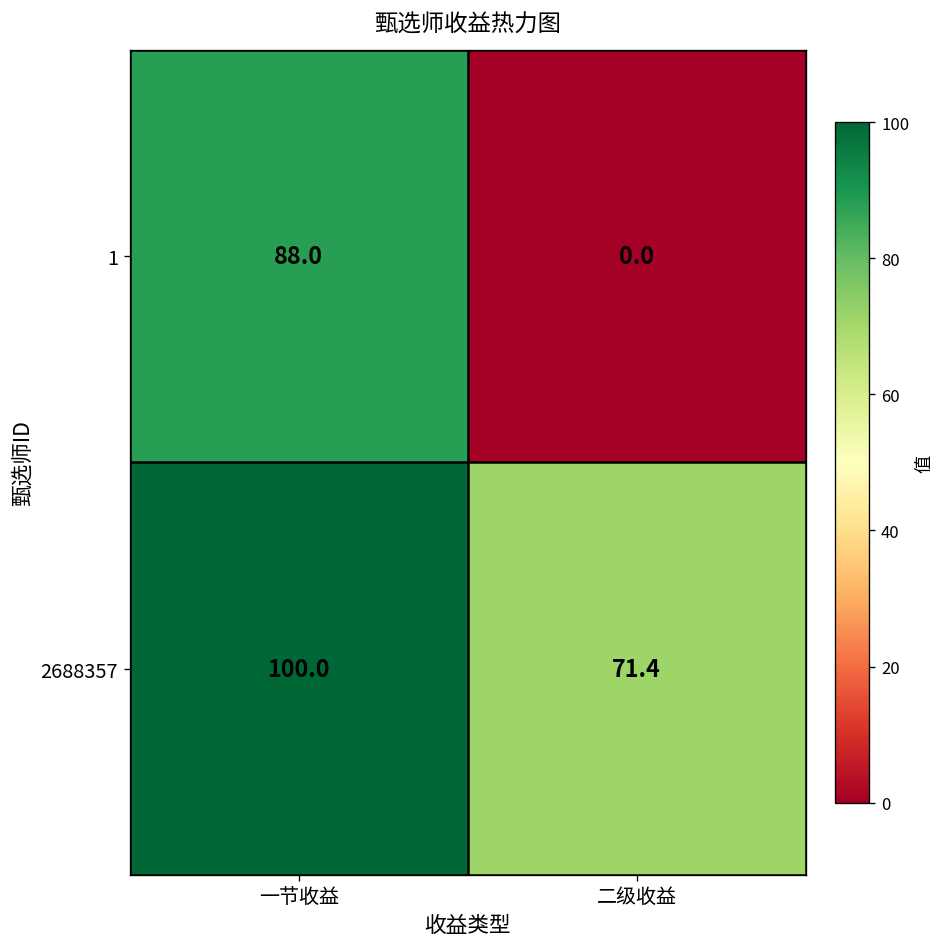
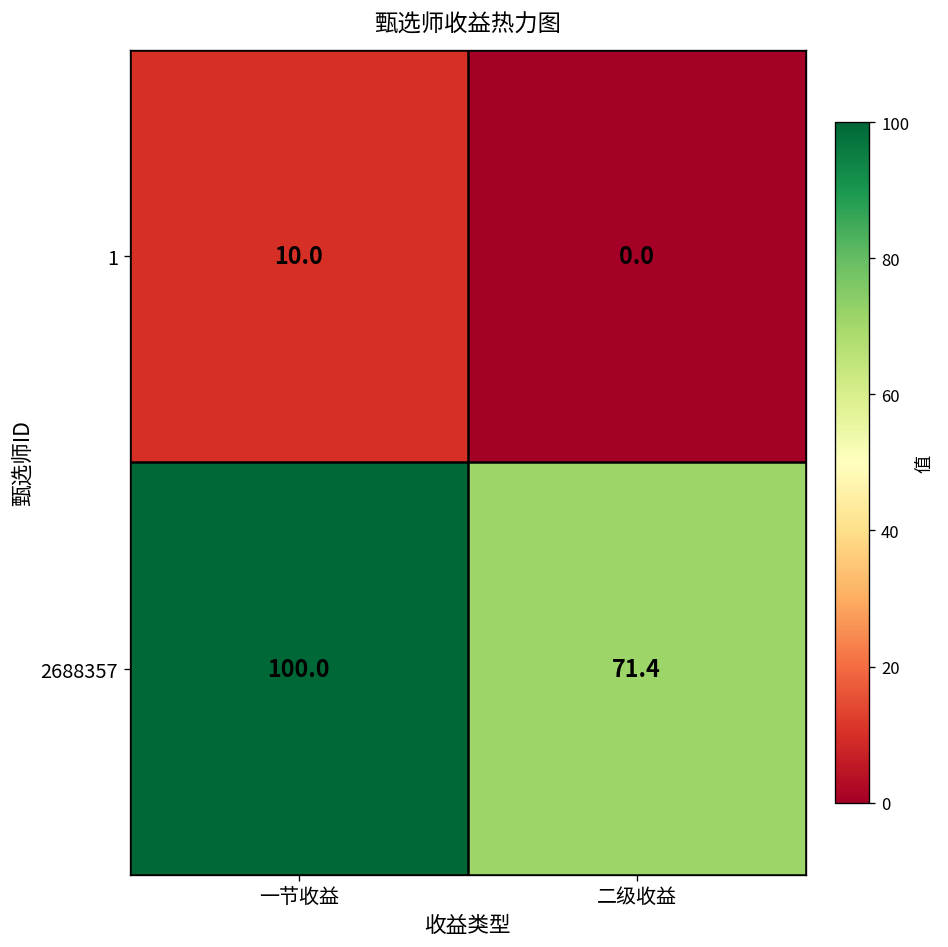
  {
    "1": {
-     "一节收益": 88.0,
+     "一节收益": 10.0,
      "二级收益": 0.0
    },
    "2688357": {
      "一节收益": 100.0,
      "二级收益": 71.4
    }
  }
